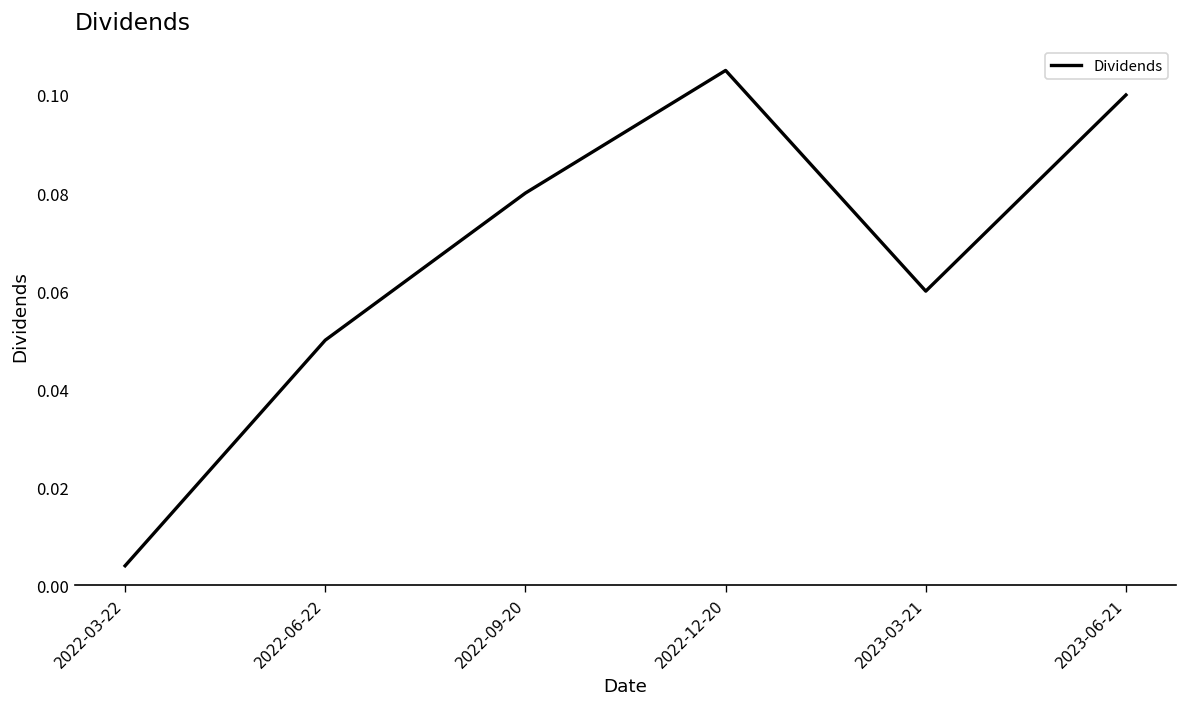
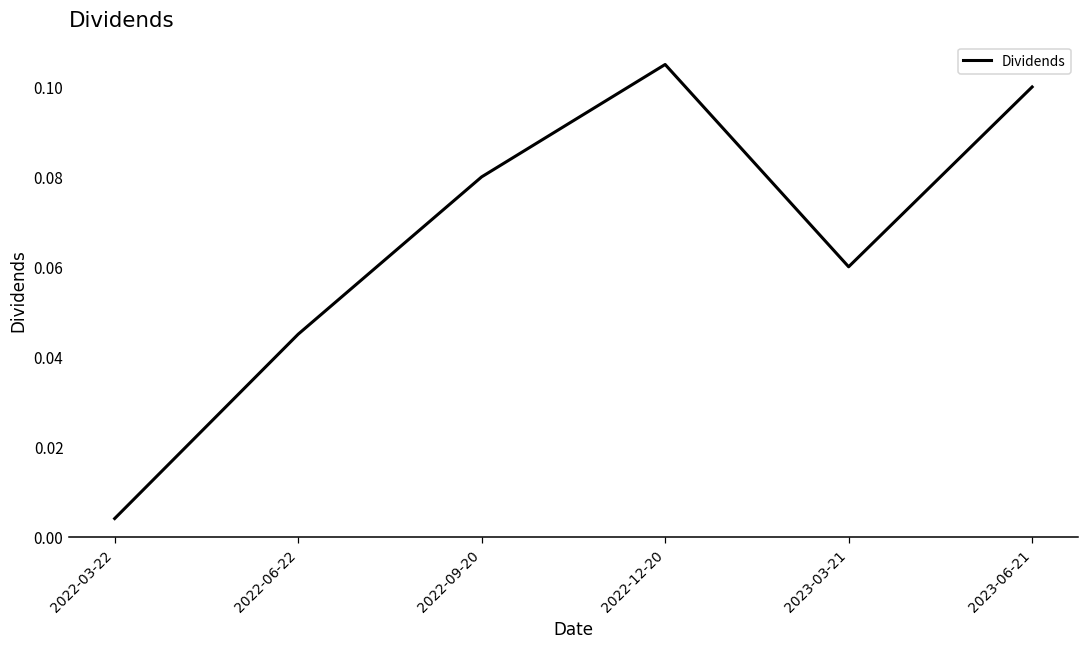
  {
    "2022-03-22": 0.004,
-   "2022-06-22": 0.050,
+   "2022-06-22": 0.045,
    "2022-09-20": 0.080,
    "2022-12-20": 0.105,
    "2023-03-21": 0.060,
    "2023-06-21": 0.100
  }
